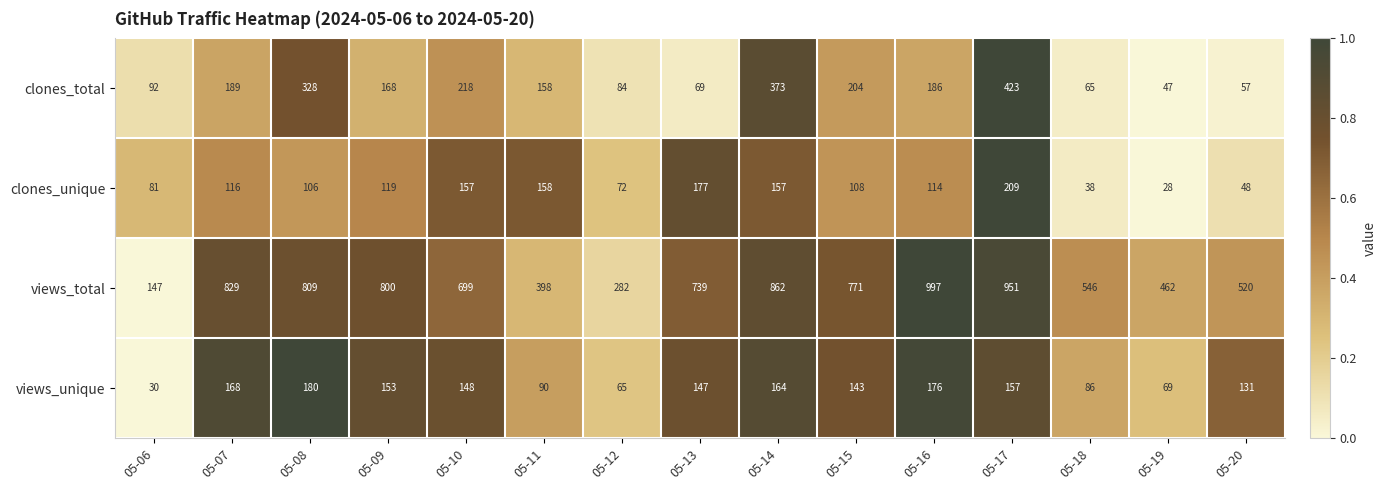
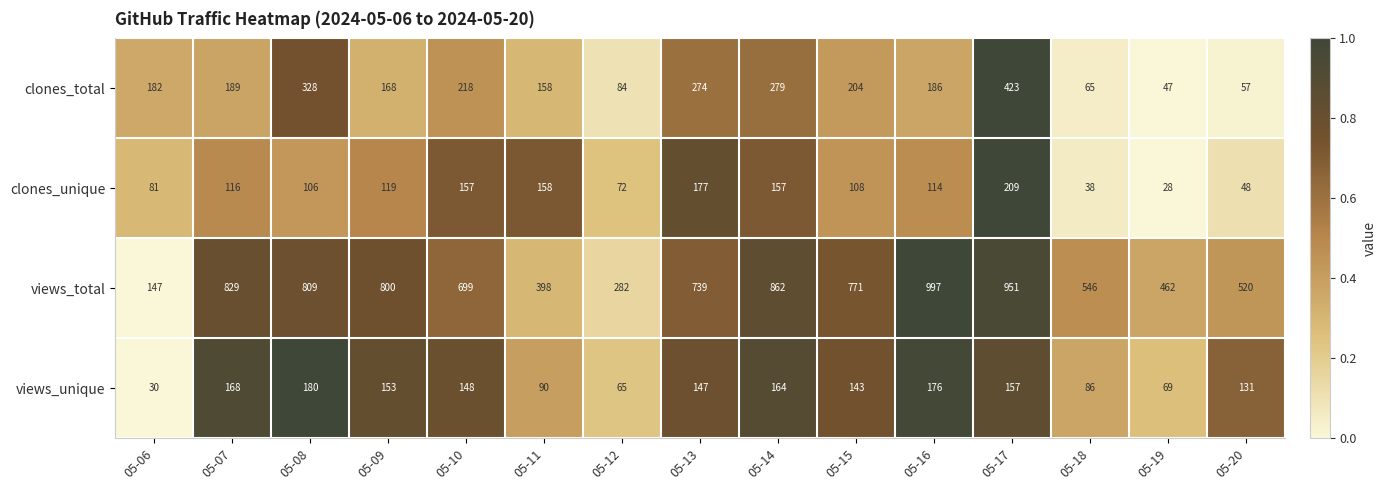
  {
    "clones_total": {
-     "05-06": 92,
+     "05-06": 182,
      "05-07": 189,
      "05-08": 328,
      "05-09": 168,
      "05-10": 218,
      "05-11": 158,
      "05-12": 84,
-     "05-13": 69,
-     "05-14": 373,
+     "05-13": 274,
+     "05-14": 279,
      "05-15": 204,
      "05-16": 186,
      "05-17": 423,
      "05-18": 65,
      "05-19": 47,
      "05-20": 57
    },
    "clones_unique": {
      "05-06": 81,
      "05-07": 116,
      "05-08": 106,
      "05-09": 119,
      "05-10": 157,
      "05-11": 158,
      "05-12": 72,
      "05-13": 177,
      "05-14": 157,
      "05-15": 108,
      "05-16": 114,
      "05-17": 209,
      "05-18": 38,
      "05-19": 28,
      "05-20": 48
    },
    "views_total": {
      "05-06": 147,
      "05-07": 829,
      "05-08": 809,
      "05-09": 800,
      "05-10": 699,
      "05-11": 398,
      "05-12": 282,
      "05-13": 739,
      "05-14": 862,
      "05-15": 771,
      "05-16": 997,
      "05-17": 951,
      "05-18": 546,
      "05-19": 462,
      "05-20": 520
    },
    "views_unique": {
      "05-06": 30,
      "05-07": 168,
      "05-08": 180,
      "05-09": 153,
      "05-10": 148,
      "05-11": 90,
      "05-12": 65,
      "05-13": 147,
      "05-14": 164,
      "05-15": 143,
      "05-16": 176,
      "05-17": 157,
      "05-18": 86,
      "05-19": 69,
      "05-20": 131
    }
  }
